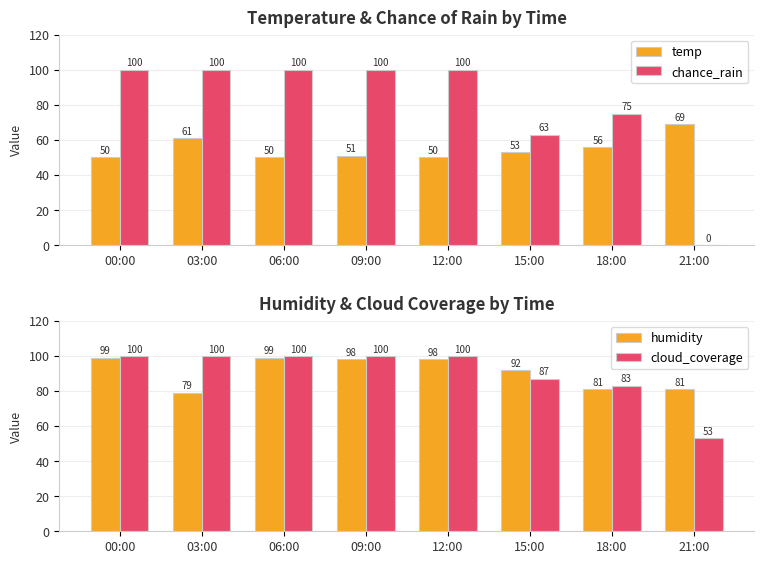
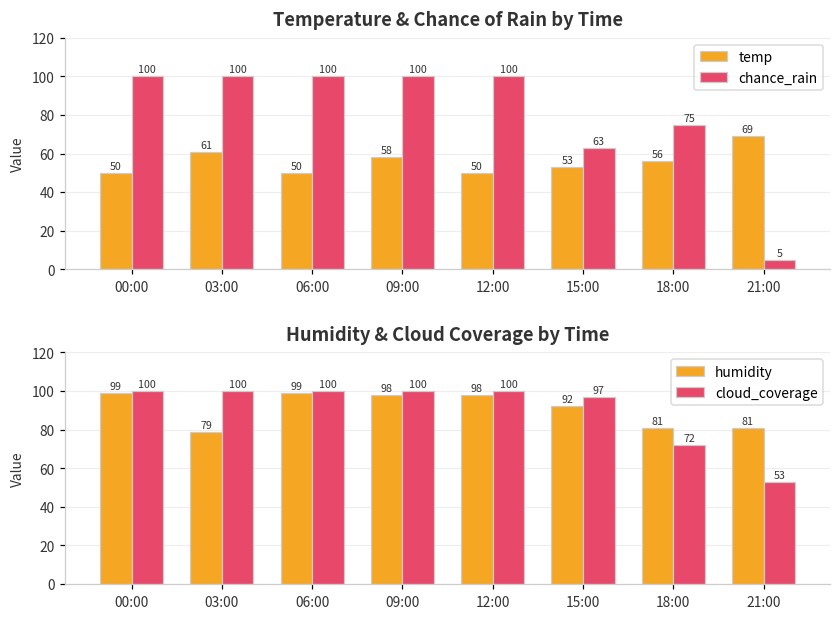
  {
    "Temperature & Chance of Rain by Time": {
      "temp": {
        "00:00": 50,
        "03:00": 61,
        "06:00": 50,
-       "09:00": 51,
+       "09:00": 58,
        "12:00": 50,
        "15:00": 53,
        "18:00": 56,
        "21:00": 69
      },
      "chance_rain": {
        "00:00": 100,
        "03:00": 100,
        "06:00": 100,
        "09:00": 100,
        "12:00": 100,
        "15:00": 63,
        "18:00": 75,
-       "21:00": 0
+       "21:00": 5
      }
    },
    "Humidity & Cloud Coverage by Time": {
      "humidity": {
        "00:00": 99,
        "03:00": 79,
        "06:00": 99,
        "09:00": 98,
        "12:00": 98,
        "15:00": 92,
        "18:00": 81,
        "21:00": 81
      },
      "cloud_coverage": {
        "00:00": 100,
        "03:00": 100,
        "06:00": 100,
        "09:00": 100,
        "12:00": 100,
-       "15:00": 87,
-       "18:00": 83,
+       "15:00": 97,
+       "18:00": 72,
        "21:00": 53
      }
    }
  }
